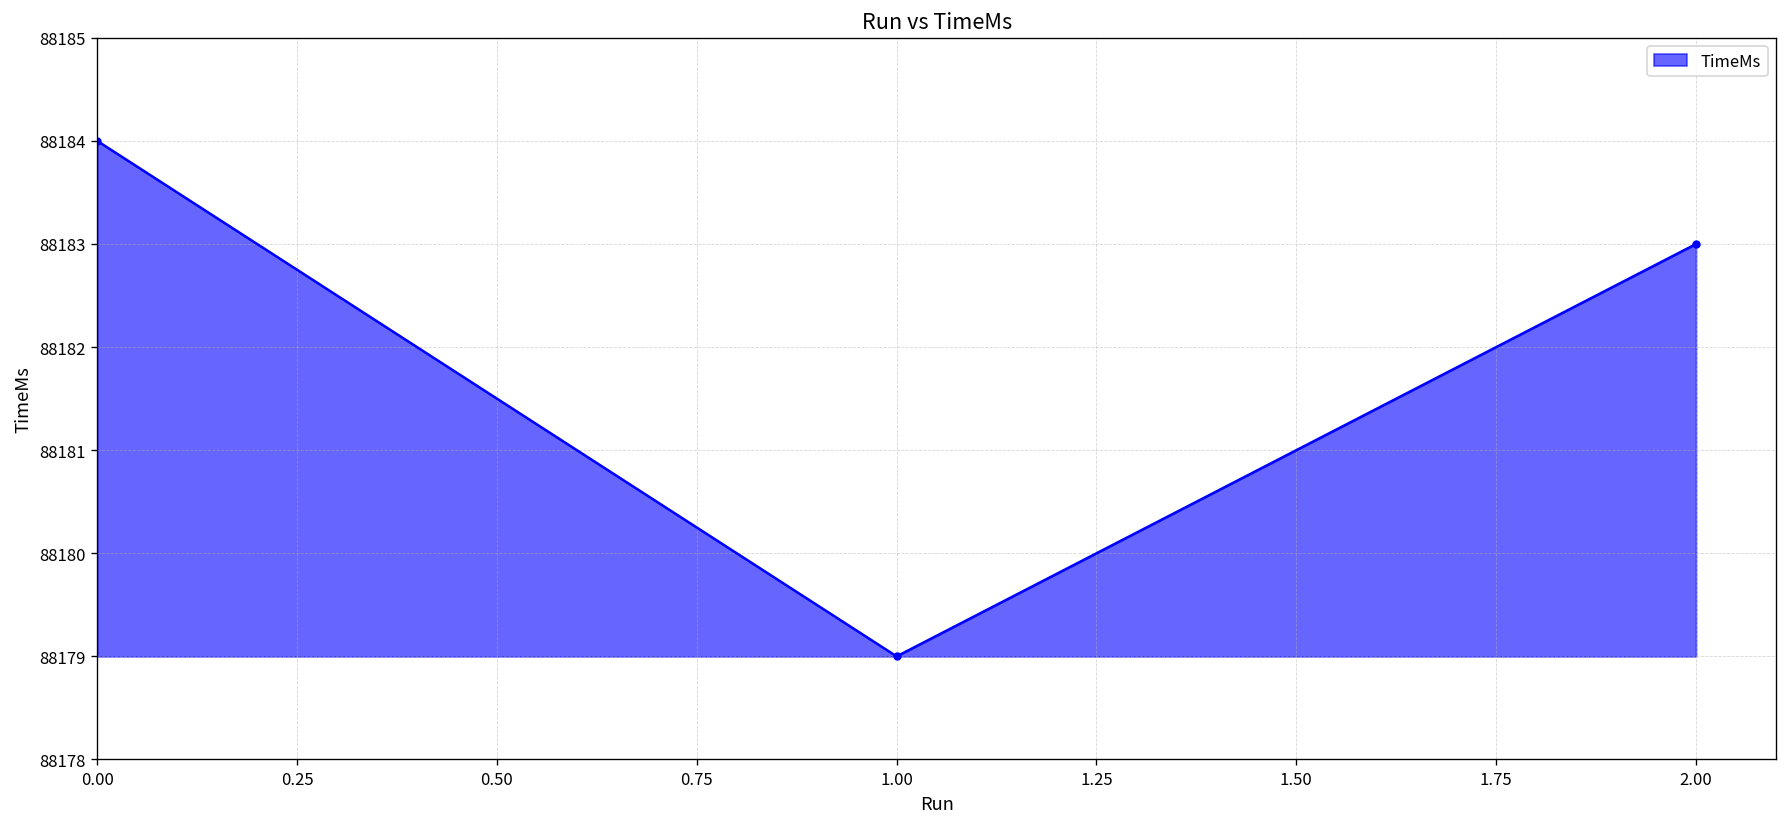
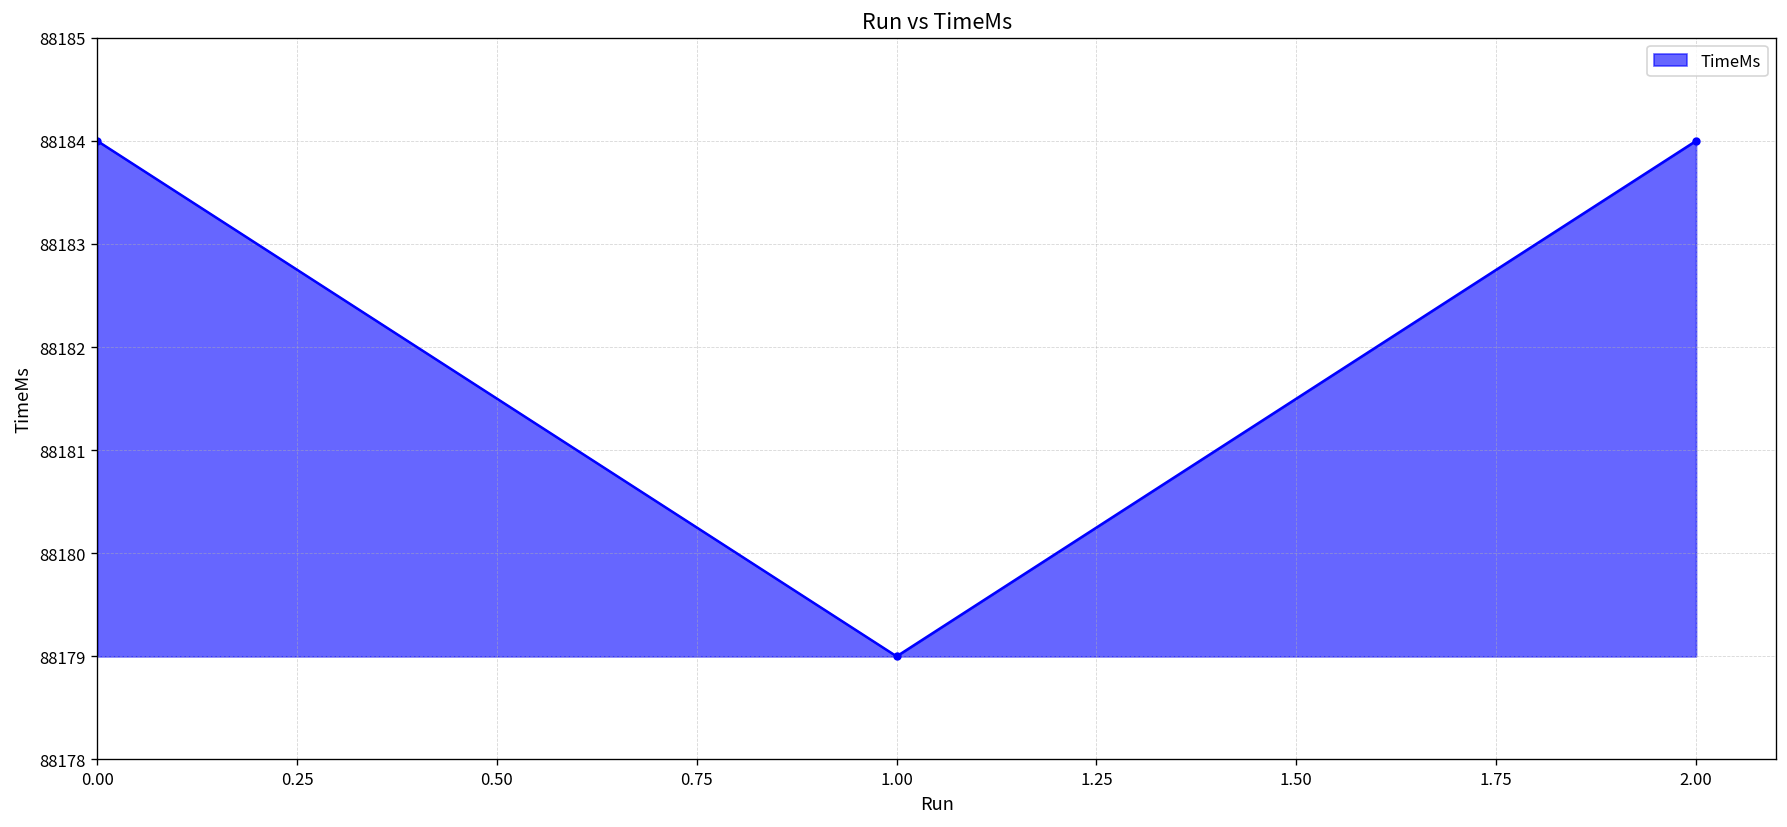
  {
    "0.00": 88184,
    "1.00": 88179,
-   "2.00": 88183
+   "2.00": 88184
  }
